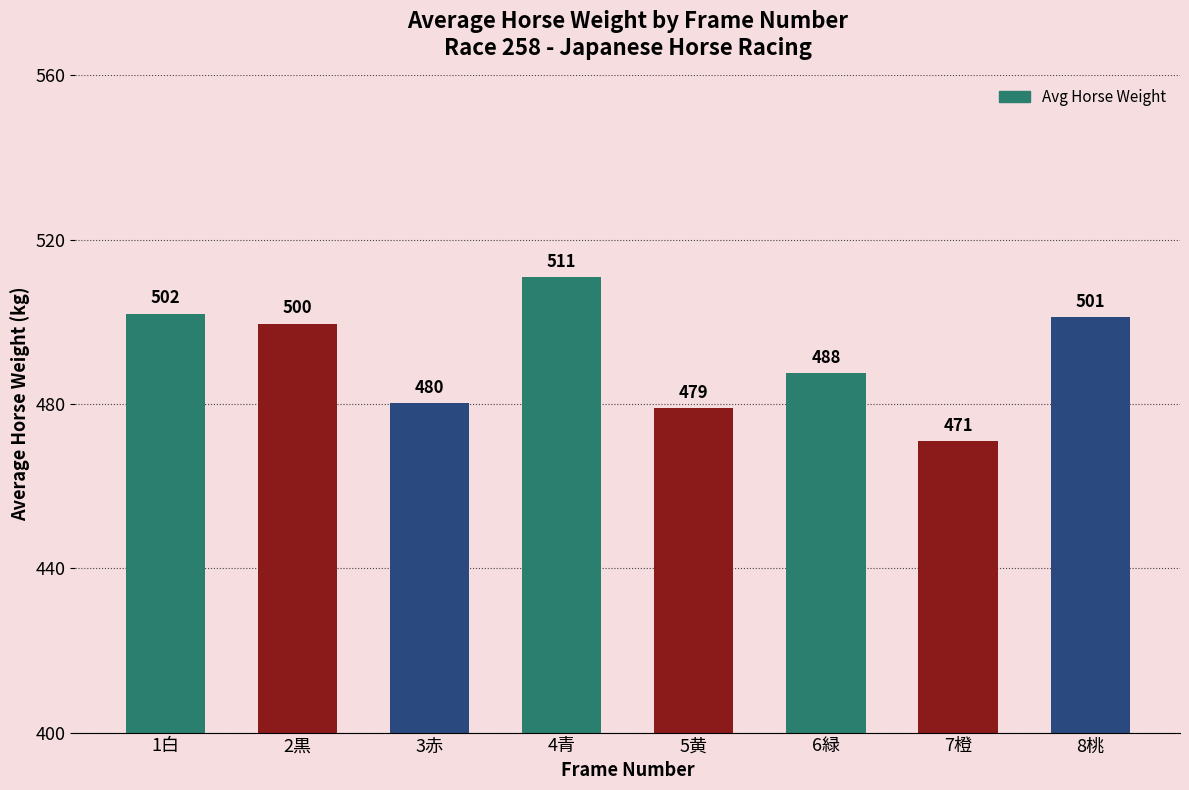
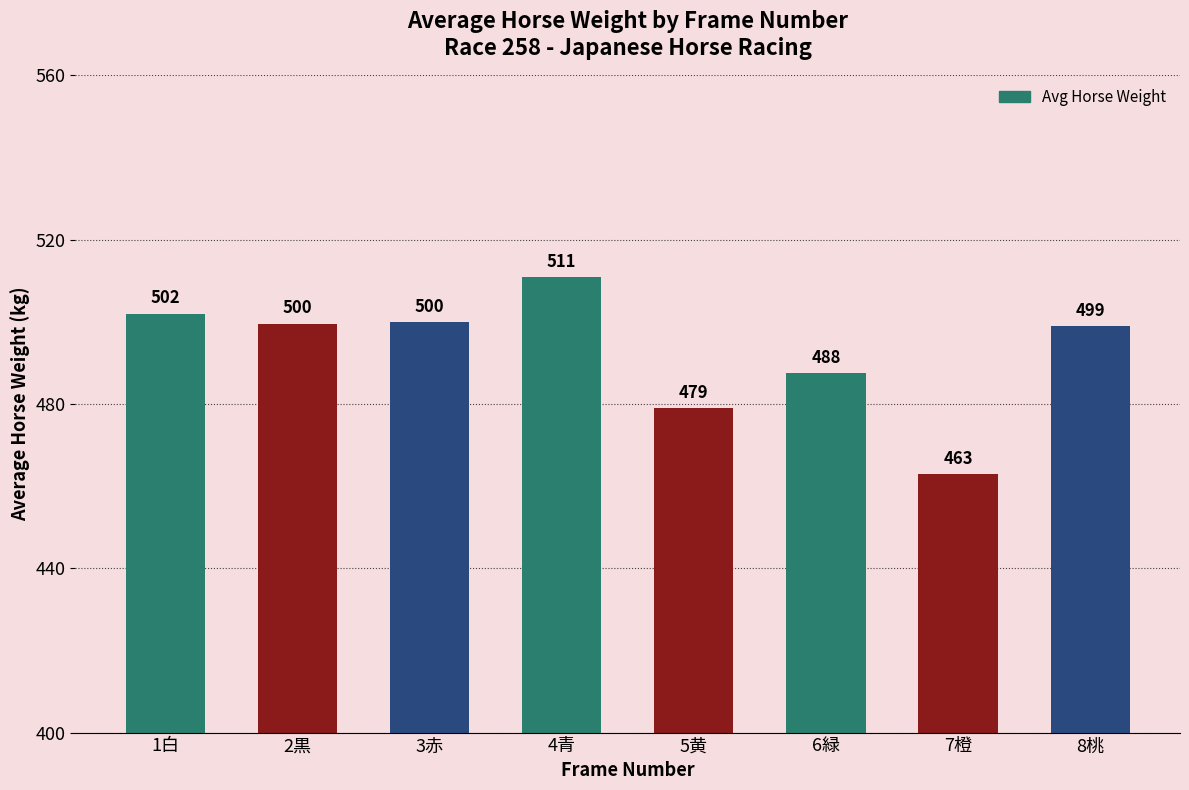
  {
    "1白": 502,
    "2黒": 500,
-   "3赤": 480,
+   "3赤": 500,
    "4青": 511,
    "5黄": 479,
    "6緑": 488,
-   "7橙": 471,
-   "8桃": 501
+   "7橙": 463,
+   "8桃": 499
  }
